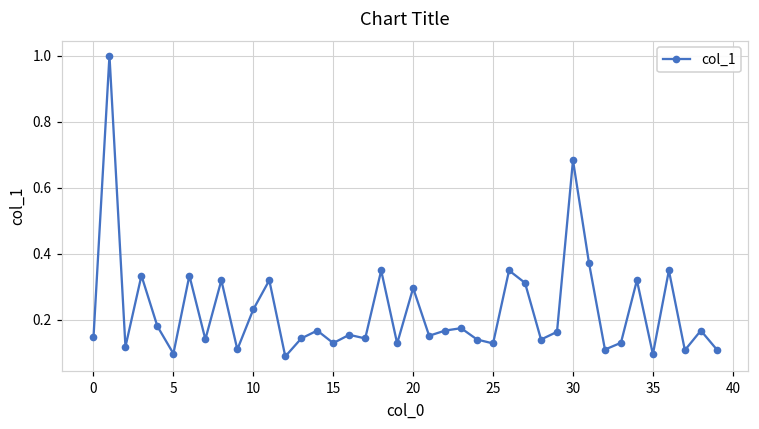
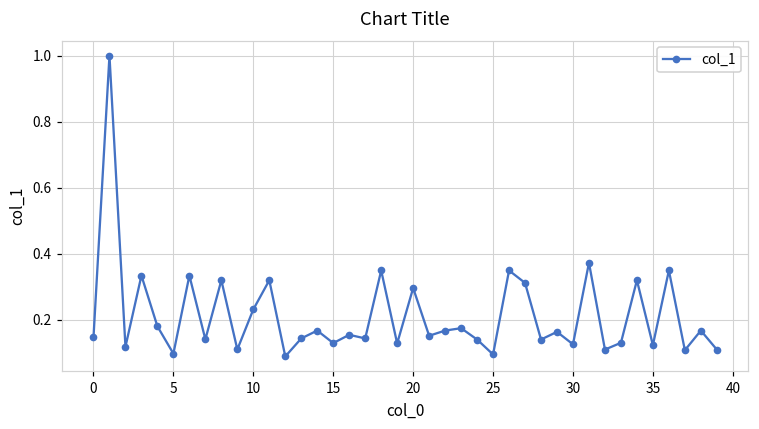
  {
    "0": 0.15,
    "5": 0.10,
    "10": 0.23,
    "15": 0.13,
    "20": 0.30,
-   "25": 0.13,
-   "30": 0.68,
-   "35": 0.09
+   "25": 0.09,
+   "30": 0.13,
+   "35": 0.12
  }
